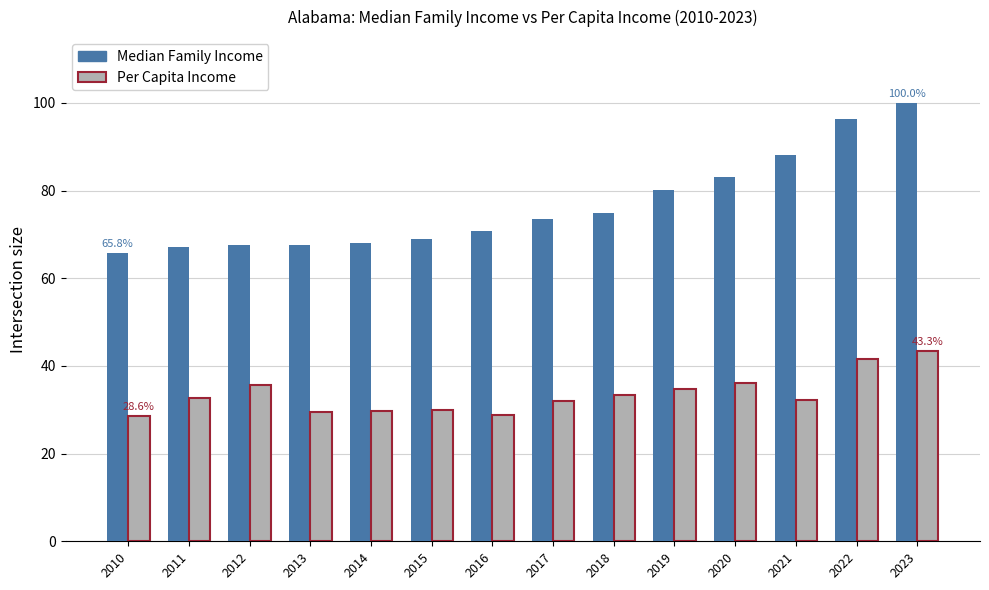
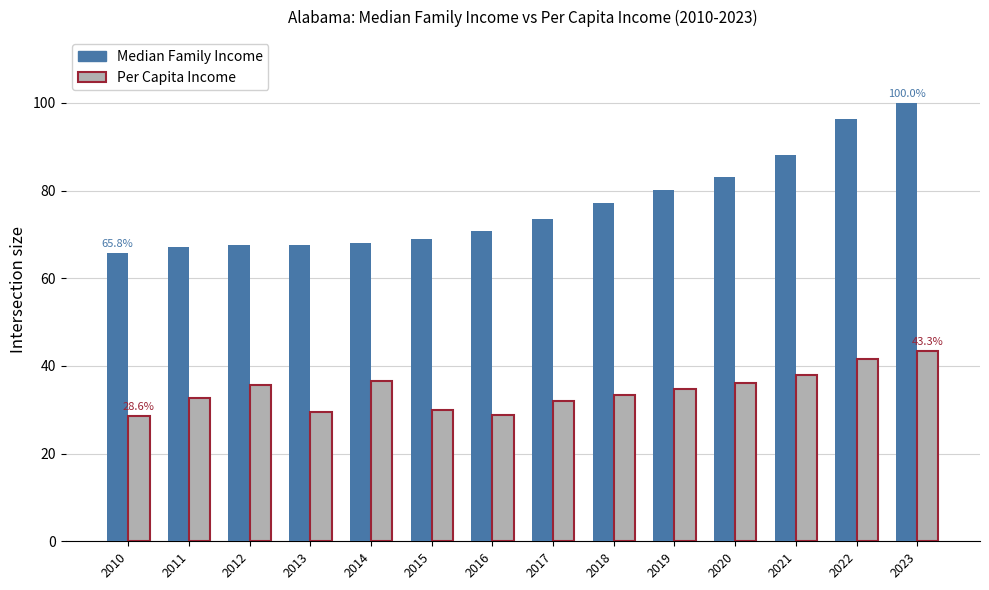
  {
    "Median Family Income": {
      "2011": 67,
      "2012": 68,
      "2013": 68,
      "2014": 68,
      "2015": 69,
      "2016": 71,
      "2017": 74,
-     "2018": 75,
+     "2018": 77,
      "2019": 80,
      "2020": 83,
      "2021": 88,
      "2022": 96
    },
    "Per Capita Income": {
      "2011": 33,
      "2012": 36,
      "2013": 29,
-     "2014": 30,
+     "2014": 37,
      "2015": 30,
      "2016": 29,
      "2017": 32,
      "2018": 33,
      "2019": 35,
      "2020": 36,
-     "2021": 32,
+     "2021": 38,
      "2022": 41
    }
  }
